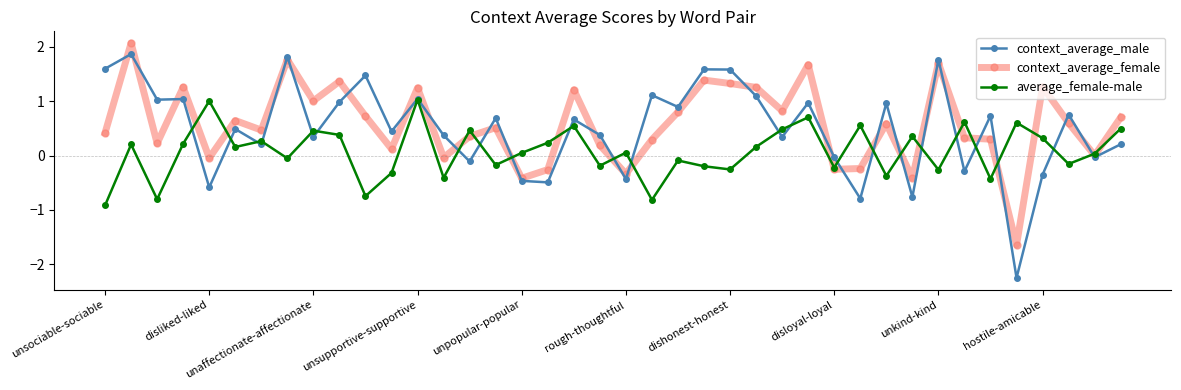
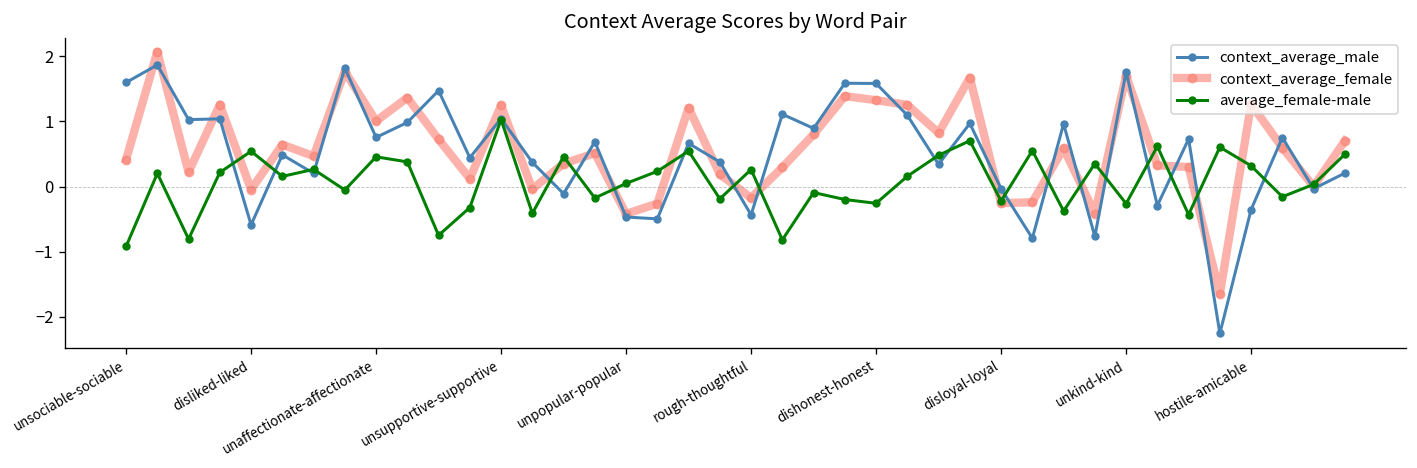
  {
    "context_average_male": {
      "unsociable-sociable": 1.6,
      "disliked-liked": -0.6,
-     "unaffectionate-affectionate": 0.3,
+     "unaffectionate-affectionate": 0.8,
      "unpopular-popular": -0.5,
      "rough-thoughtful": -0.4,
      "dishonest-honest": 1.6,
      "disloyal-loyal": 0.0,
      "unkind-kind": 1.8,
      "hostile-amicable": -0.4
    },
    "context_average_female": {
      "unsociable-sociable": 0.4,
      "disliked-liked": 0.0,
      "unaffectionate-affectionate": 1.0,
      "unsupportive-supportive": 1.2,
      "unpopular-popular": -0.4,
-     "rough-thoughtful": -0.3,
+     "rough-thoughtful": -0.2,
      "dishonest-honest": 1.3,
      "unkind-kind": 1.7
    },
    "average_female-male": {
      "unsociable-sociable": -0.9,
-     "disliked-liked": 1.0,
+     "disliked-liked": 0.5,
      "unaffectionate-affectionate": 0.5,
      "unpopular-popular": 0.0,
-     "rough-thoughtful": 0.1,
+     "rough-thoughtful": 0.3,
      "dishonest-honest": -0.3,
      "unkind-kind": -0.3,
      "hostile-amicable": 0.3
    }
  }
